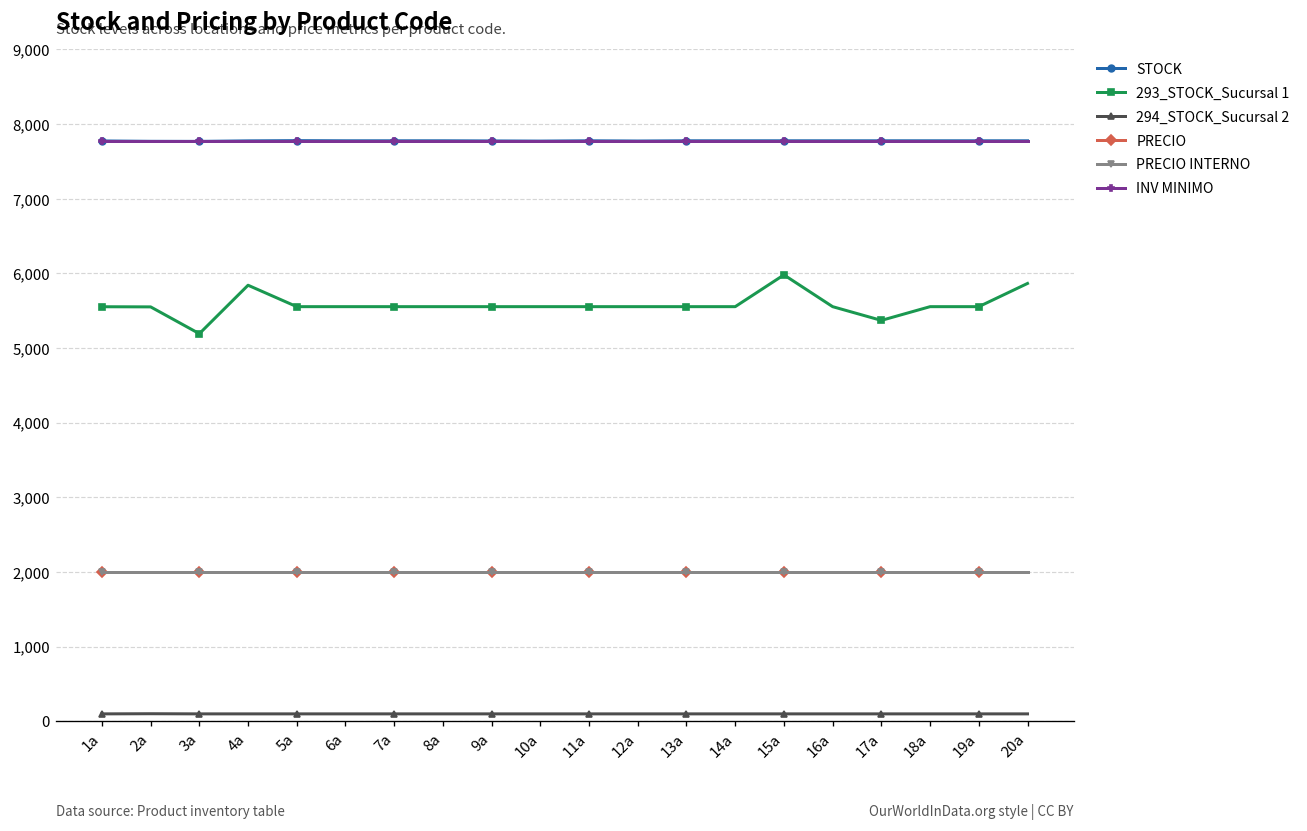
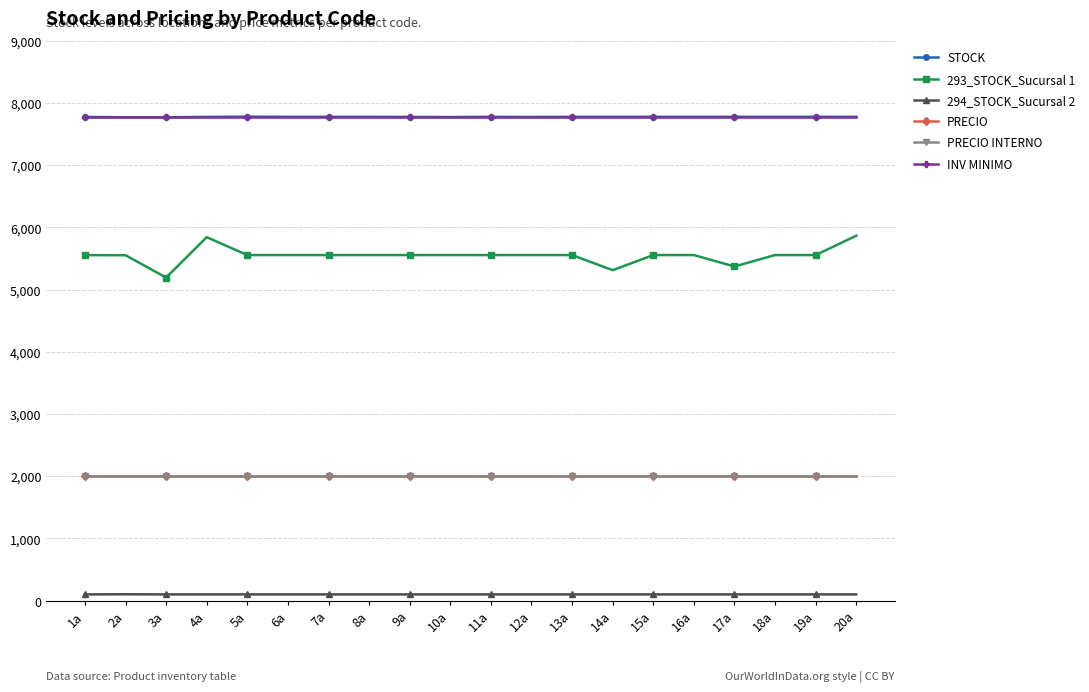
  {
    "INV MINIMO": {
      "1a": "7,800",
      "2a": "7,800",
      "3a": "7,800",
      "4a": "7,800",
      "5a": "7,800",
      "6a": "7,800",
      "7a": "7,800",
      "8a": "7,800",
      "9a": "7,800",
      "10a": "7,800",
      "11a": "7,800",
      "12a": "7,800",
      "13a": "7,800",
      "14a": "7,800",
      "15a": "7,800",
      "16a": "7,800",
      "17a": "7,800",
      "18a": "7,800",
      "19a": "7,800",
      "20a": "7,800"
    },
    "293_STOCK_Sucursal 1": {
      "1a": "5,600",
      "2a": "5,600",
      "3a": "5,200",
      "4a": "5,800",
      "5a": "5,600",
      "6a": "5,600",
      "7a": "5,600",
      "8a": "5,600",
      "9a": "5,600",
      "10a": "5,600",
      "11a": "5,600",
      "12a": "5,600",
      "13a": "5,600",
-     "14a": "5,600",
-     "15a": "6,000",
+     "14a": "5,300",
+     "15a": "5,600",
      "16a": "5,600",
      "17a": "5,400",
      "18a": "5,600",
      "19a": "5,600",
      "20a": "5,900"
    },
    "294_STOCK_Sucursal 2": {
      "1a": "100",
      "2a": "100",
      "3a": "100",
      "4a": "100",
      "5a": "100",
      "6a": "100",
      "7a": "100",
      "8a": "100",
      "9a": "100",
      "10a": "100",
      "11a": "100",
      "12a": "100",
      "13a": "100",
      "14a": "100",
      "15a": "100",
      "16a": "100",
      "17a": "100",
      "18a": "100",
      "19a": "100",
      "20a": "100"
    },
    "PRECIO INTERNO": {
      "1a": "2,000",
      "2a": "2,000",
      "3a": "2,000",
      "4a": "2,000",
      "5a": "2,000",
      "6a": "2,000",
      "7a": "2,000",
      "8a": "2,000",
      "9a": "2,000",
      "10a": "2,000",
      "11a": "2,000",
      "12a": "2,000",
      "13a": "2,000",
      "14a": "2,000",
      "15a": "2,000",
      "16a": "2,000",
      "17a": "2,000",
      "18a": "2,000",
      "19a": "2,000",
      "20a": "2,000"
    }
  }
